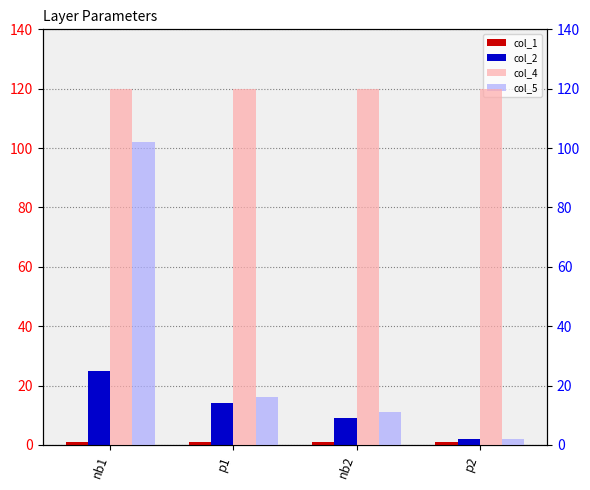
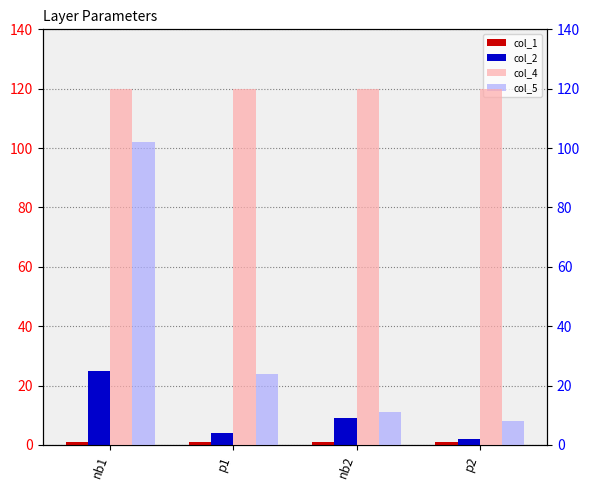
  {
    "col_1": {
      "nb1": 1,
      "p1": 1,
      "nb2": 1,
      "p2": 1
    },
    "col_2": {
      "nb1": 25,
-     "p1": 14,
+     "p1": 4,
      "nb2": 9,
      "p2": 2
    },
    "col_4": {
      "nb1": 120,
      "p1": 120,
      "nb2": 120
    },
    "col_5": {
      "nb1": 102,
-     "p1": 16,
+     "p1": 24,
      "nb2": 11,
-     "p2": 2
+     "p2": 8
    }
  }
